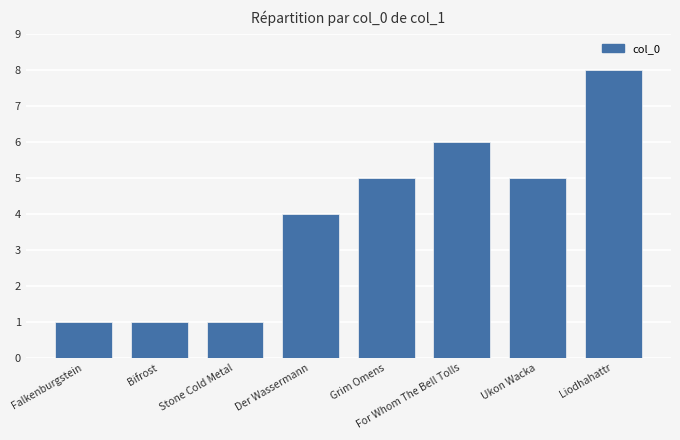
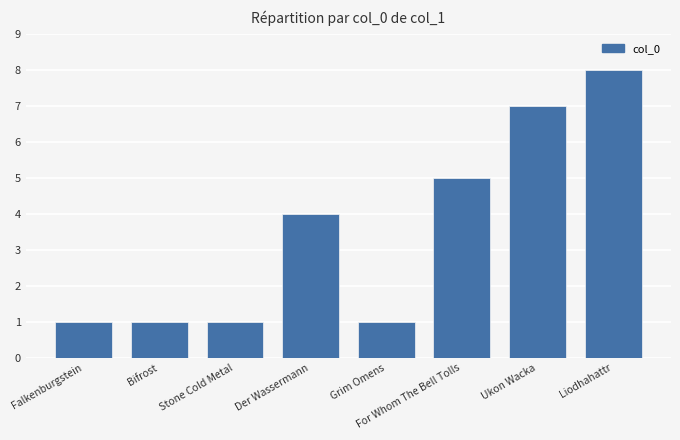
  {
    "Falkenburgstein": 1,
    "Bifrost": 1,
    "Stone Cold Metal": 1,
    "Der Wassermann": 4,
-   "Grim Omens": 5,
-   "For Whom The Bell Tolls": 6,
-   "Ukon Wacka": 5,
+   "Grim Omens": 1,
+   "For Whom The Bell Tolls": 5,
+   "Ukon Wacka": 7,
    "Liodhahattr": 8
  }
